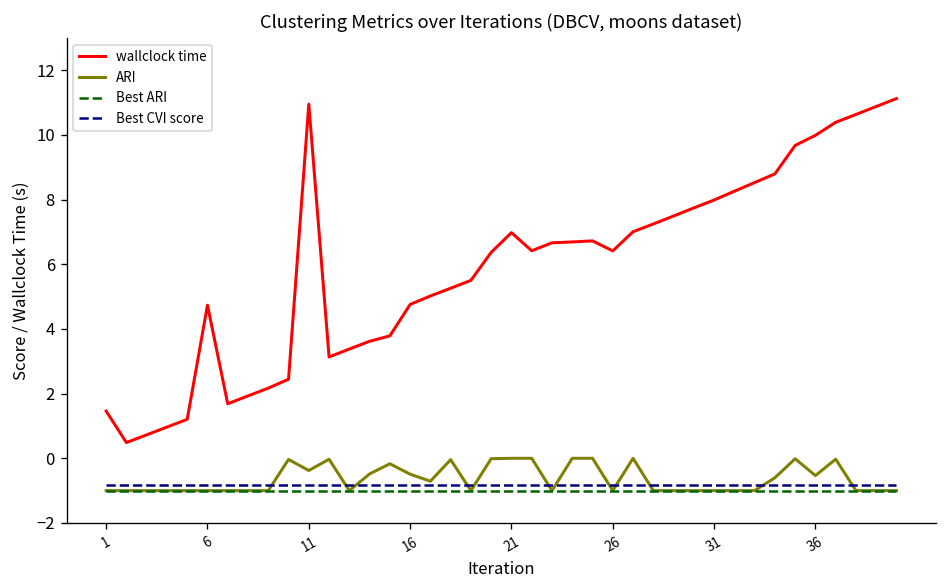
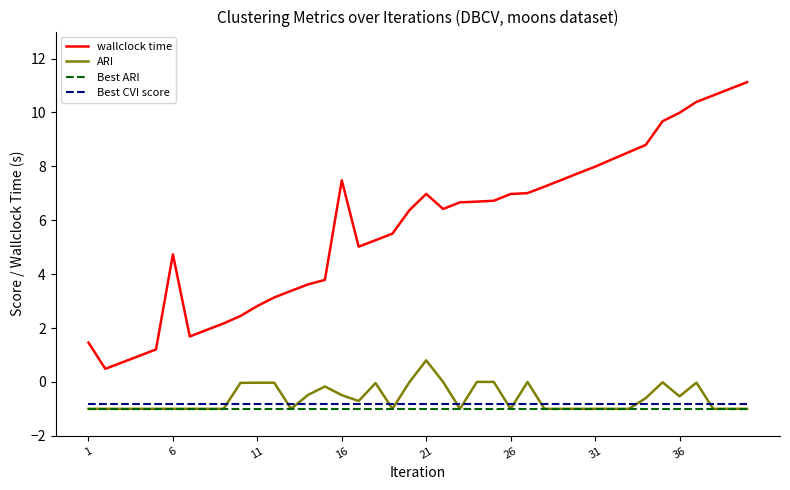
  {
    "wallclock time": {
      "1": 1.5,
      "6": 4.7,
-     "11": 11.0,
-     "16": 4.8,
+     "11": 2.8,
+     "16": 7.5,
      "21": 7.0,
-     "26": 6.4,
+     "26": 7.0,
      "31": 8.0,
      "36": 10.0
    },
    "ARI": {
-     "11": -0.4,
+     "11": 0.0,
      "16": -0.5,
-     "21": 0.0,
+     "21": 0.8,
      "36": -0.5
    },
    "Best ARI": {
      "11": -1.0,
      "16": -1.0,
      "21": -1.0,
      "36": -1.0
    },
    "Best CVI score": {
      "1": -0.8,
      "6": -0.8,
      "11": -0.8,
      "16": -0.8,
      "21": -0.8,
      "26": -0.8,
      "31": -0.8,
      "36": -0.8
    }
  }
